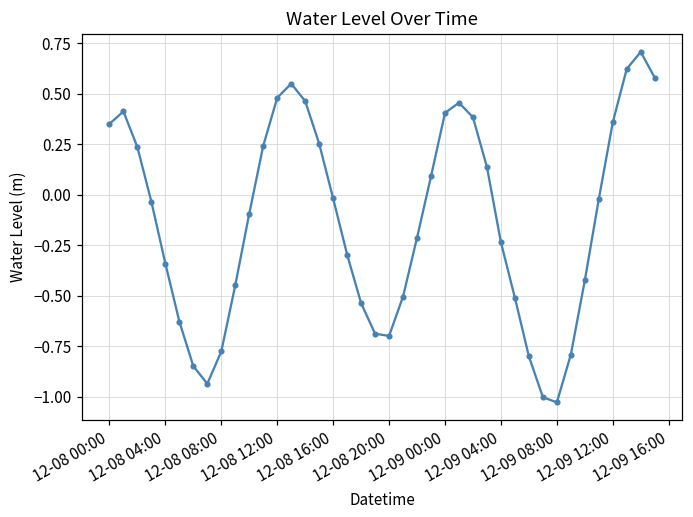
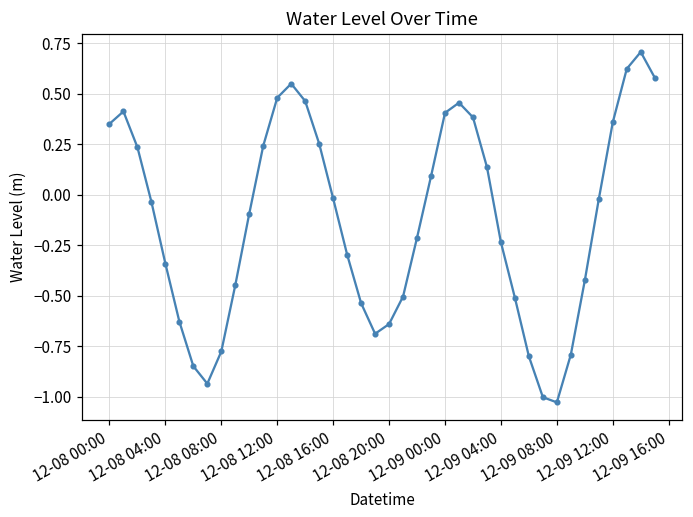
  {
    "12-08 00:00": 0.35,
    "12-08 04:00": -0.34,
    "12-08 08:00": -0.78,
    "12-08 12:00": 0.48,
    "12-08 16:00": -0.02,
-   "12-08 20:00": -0.70,
+   "12-08 20:00": -0.64,
    "12-09 00:00": 0.41,
    "12-09 04:00": -0.24,
    "12-09 08:00": -1.03,
    "12-09 12:00": 0.36
  }
